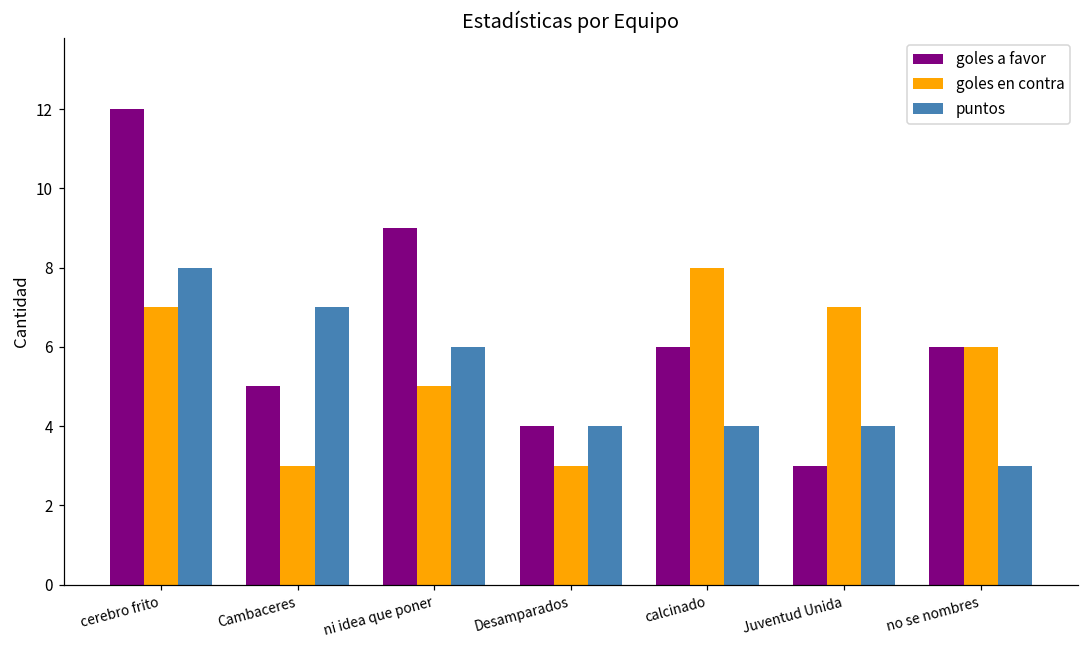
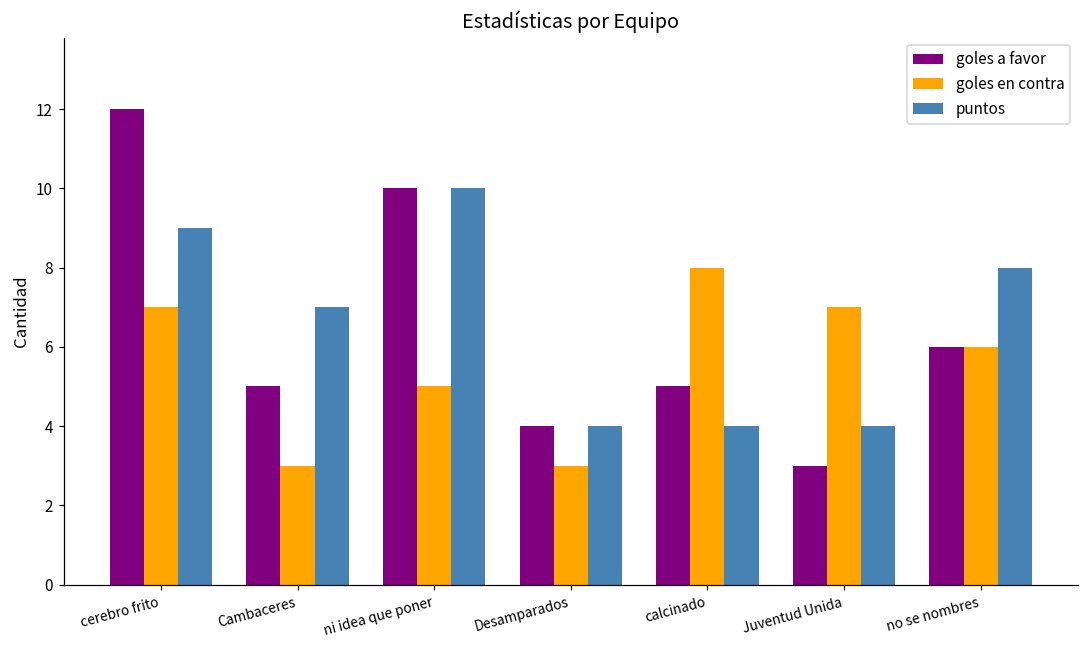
  {
    "goles a favor": {
      "cerebro frito": 12,
      "Cambaceres": 5,
-     "ni idea que poner": 9,
+     "ni idea que poner": 10,
      "Desamparados": 4,
-     "calcinado": 6,
+     "calcinado": 5,
      "Juventud Unida": 3,
      "no se nombres": 6
    },
    "goles en contra": {
      "cerebro frito": 7,
      "Cambaceres": 3,
      "ni idea que poner": 5,
      "Desamparados": 3,
      "calcinado": 8,
      "Juventud Unida": 7,
      "no se nombres": 6
    },
    "puntos": {
-     "cerebro frito": 8,
+     "cerebro frito": 9,
      "Cambaceres": 7,
-     "ni idea que poner": 6,
+     "ni idea que poner": 10,
      "Desamparados": 4,
      "calcinado": 4,
      "Juventud Unida": 4,
-     "no se nombres": 3
+     "no se nombres": 8
    }
  }
